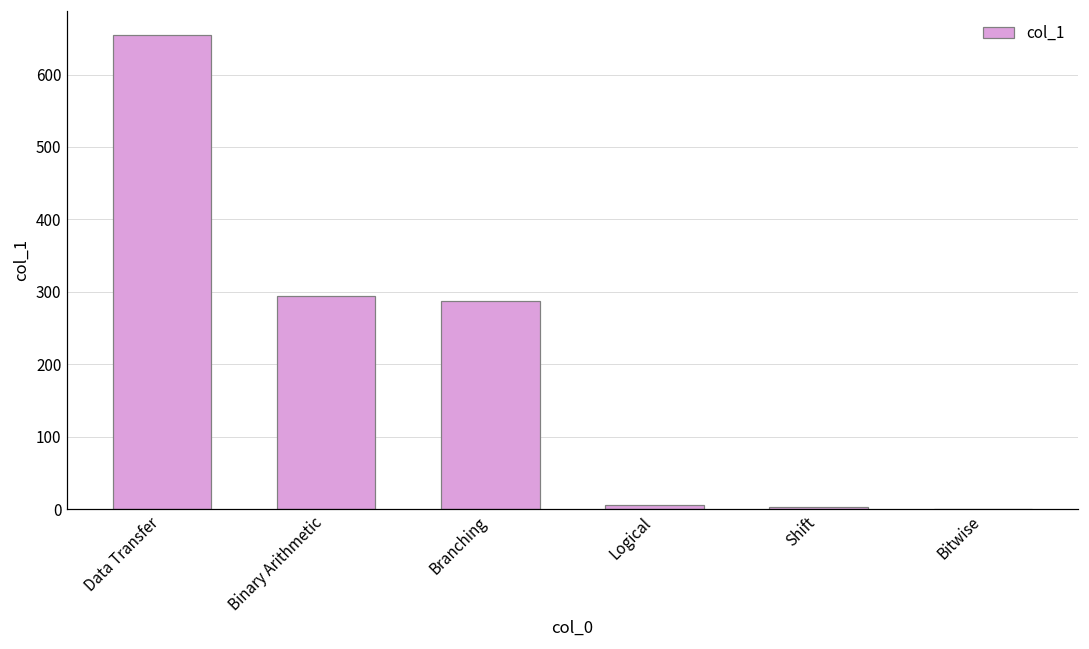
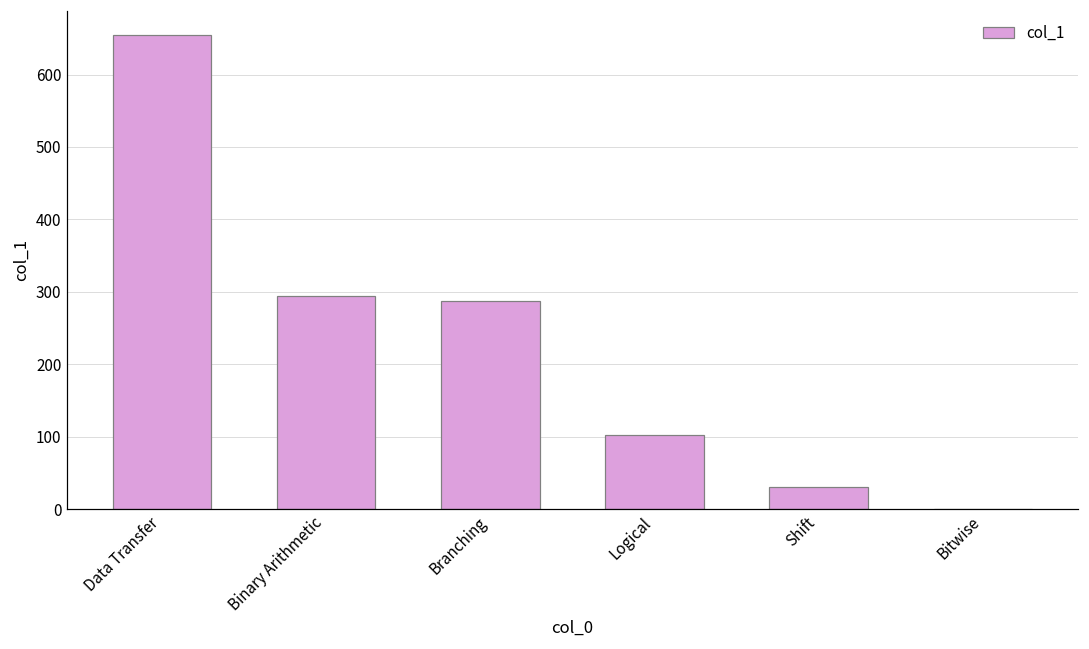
  {
    "Data Transfer": 660,
    "Binary Arithmetic": 290,
    "Branching": 290,
-   "Logical": 10,
-   "Shift": 0,
+   "Logical": 100,
+   "Shift": 30,
    "Bitwise": 0
  }
